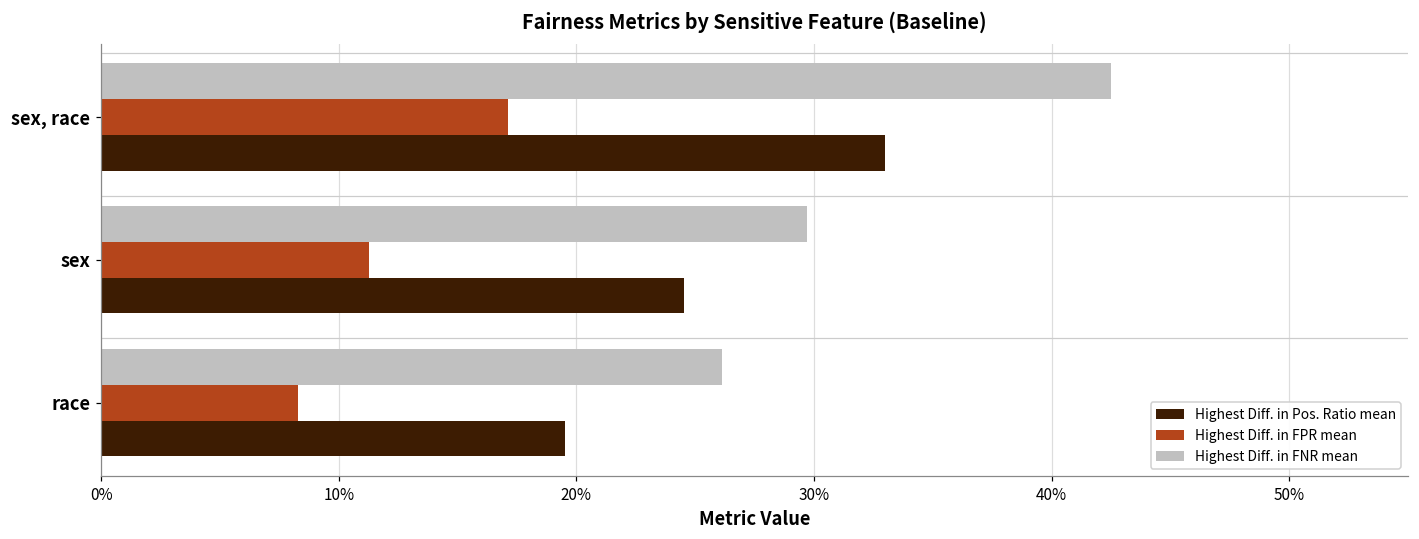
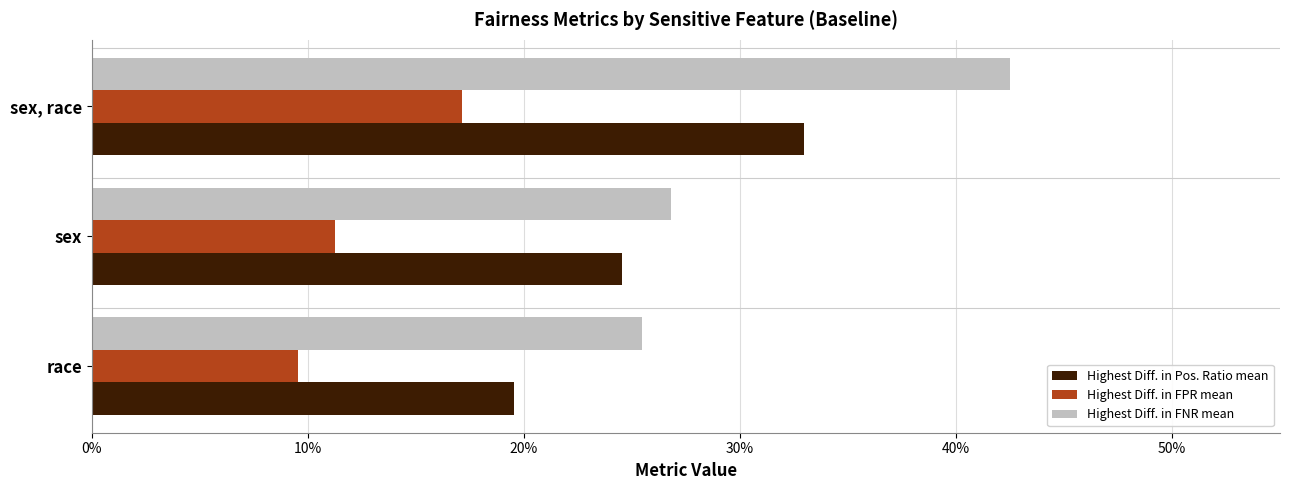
  {
    "Highest Diff. in Pos. Ratio mean": {
      "sex, race": "33.0%",
      "sex": "24.5%",
      "race": "19.5%"
    },
    "Highest Diff. in FPR mean": {
      "sex, race": "17.1%",
      "sex": "11.3%",
-     "race": "8.3%"
+     "race": "9.5%"
    },
    "Highest Diff. in FNR mean": {
      "sex, race": "42.5%",
-     "sex": "29.7%",
-     "race": "26.1%"
+     "sex": "26.8%",
+     "race": "25.5%"
    }
  }
